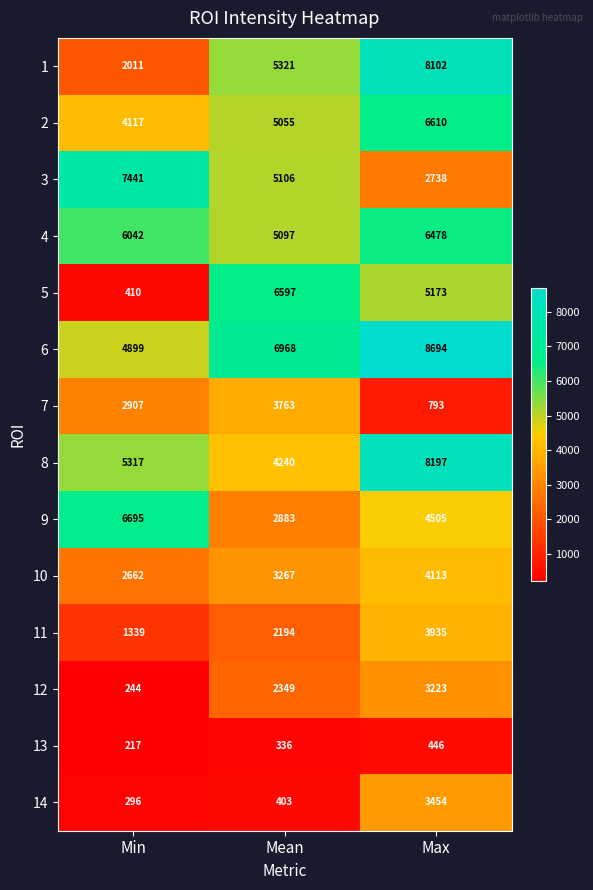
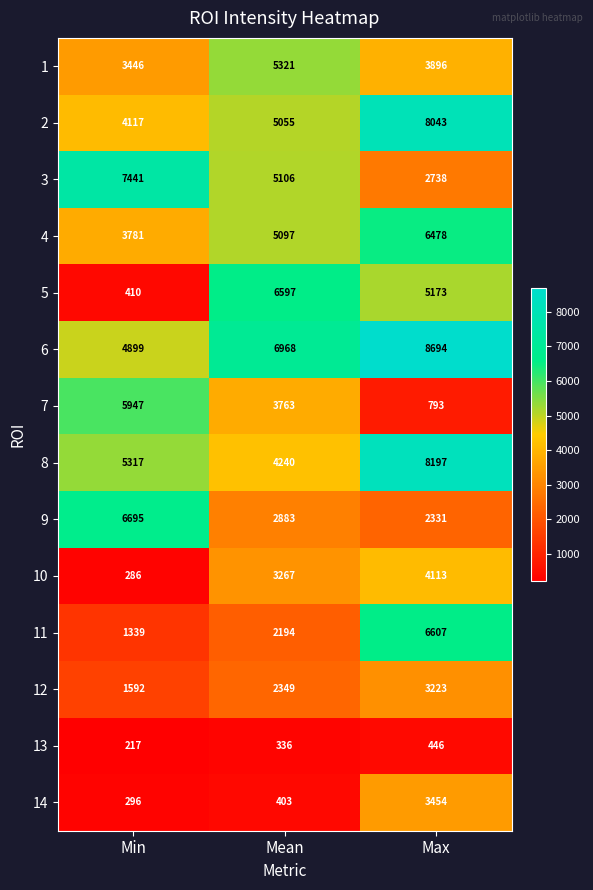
  {
    "1": {
-     "Min": 2011,
+     "Min": 3446,
      "Mean": 5321,
-     "Max": 8102
+     "Max": 3896
    },
    "2": {
      "Min": 4117,
      "Mean": 5055,
-     "Max": 6610
+     "Max": 8043
    },
    "3": {
      "Min": 7441,
      "Mean": 5106,
      "Max": 2738
    },
    "4": {
-     "Min": 6042,
+     "Min": 3781,
      "Mean": 5097,
      "Max": 6478
    },
    "5": {
      "Min": 410,
      "Mean": 6597,
      "Max": 5173
    },
    "6": {
      "Min": 4899,
      "Mean": 6968,
      "Max": 8694
    },
    "7": {
-     "Min": 2907,
+     "Min": 5947,
      "Mean": 3763,
      "Max": 793
    },
    "8": {
      "Min": 5317,
      "Mean": 4240,
      "Max": 8197
    },
    "9": {
      "Min": 6695,
      "Mean": 2883,
-     "Max": 4505
+     "Max": 2331
    },
    "10": {
-     "Min": 2662,
+     "Min": 286,
      "Mean": 3267,
      "Max": 4113
    },
    "11": {
      "Min": 1339,
      "Mean": 2194,
-     "Max": 3935
+     "Max": 6607
    },
    "12": {
-     "Min": 244,
+     "Min": 1592,
      "Mean": 2349,
      "Max": 3223
    },
    "13": {
      "Min": 217,
      "Mean": 336,
      "Max": 446
    },
    "14": {
      "Min": 296,
      "Mean": 403,
      "Max": 3454
    }
  }
